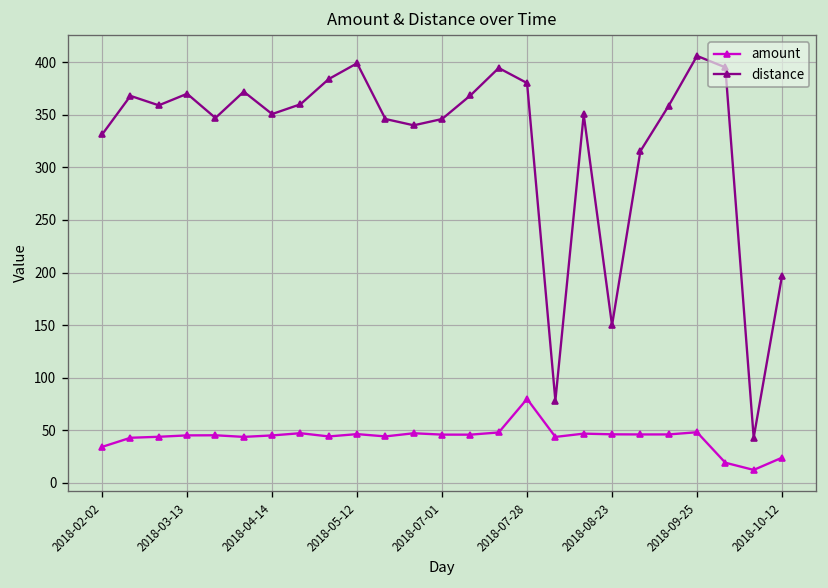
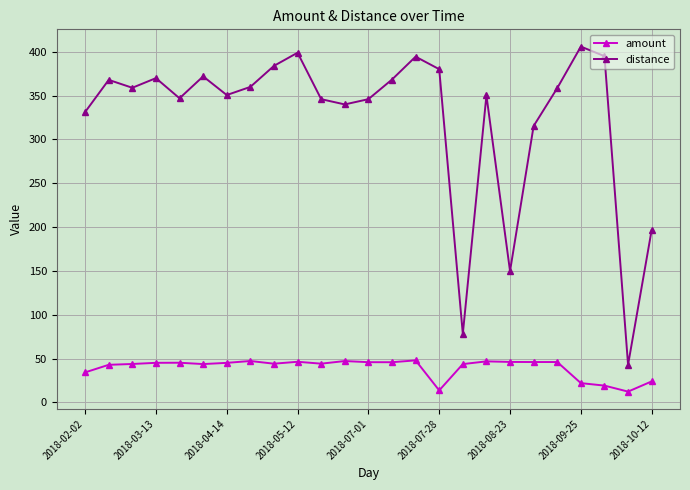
  {
    "amount": {
      "2018-02-02": 30,
      "2018-03-13": 50,
      "2018-04-14": 50,
      "2018-05-12": 50,
      "2018-07-01": 50,
-     "2018-07-28": 80,
+     "2018-07-28": 10,
      "2018-08-23": 50,
-     "2018-09-25": 50,
+     "2018-09-25": 20,
      "2018-10-12": 20
    },
    "distance": {
      "2018-02-02": 330,
      "2018-03-13": 370,
      "2018-04-14": 350,
      "2018-05-12": 400,
      "2018-07-01": 350,
      "2018-07-28": 380,
      "2018-08-23": 150,
      "2018-09-25": 410,
      "2018-10-12": 200
    }
  }
